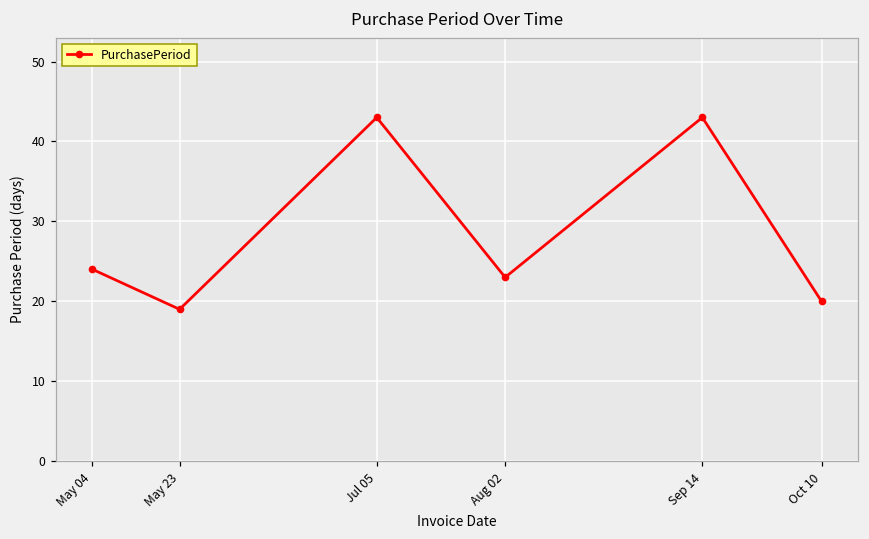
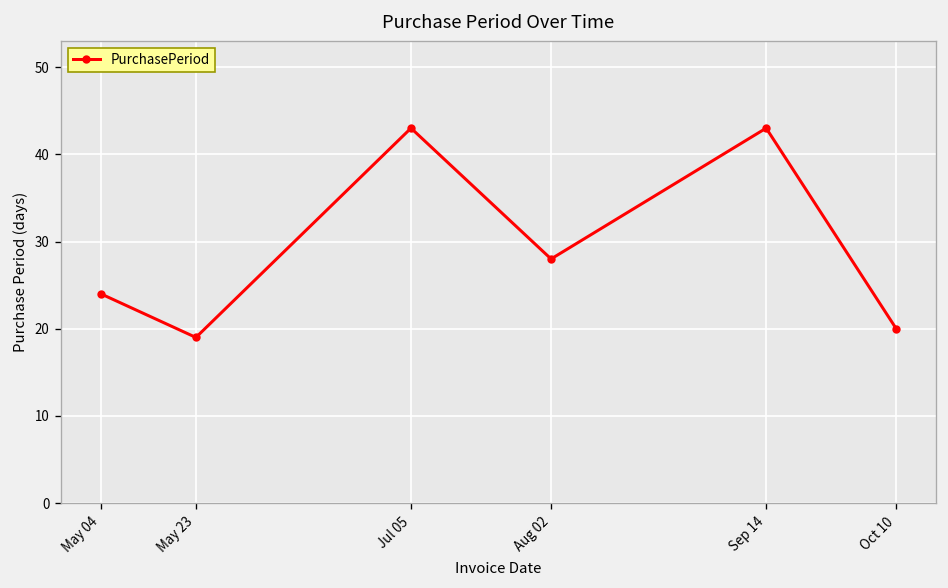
  {
    "May 04": 24,
    "May 23": 19,
    "Jul 05": 43,
-   "Aug 02": 23,
+   "Aug 02": 28,
    "Sep 14": 43,
    "Oct 10": 20
  }
